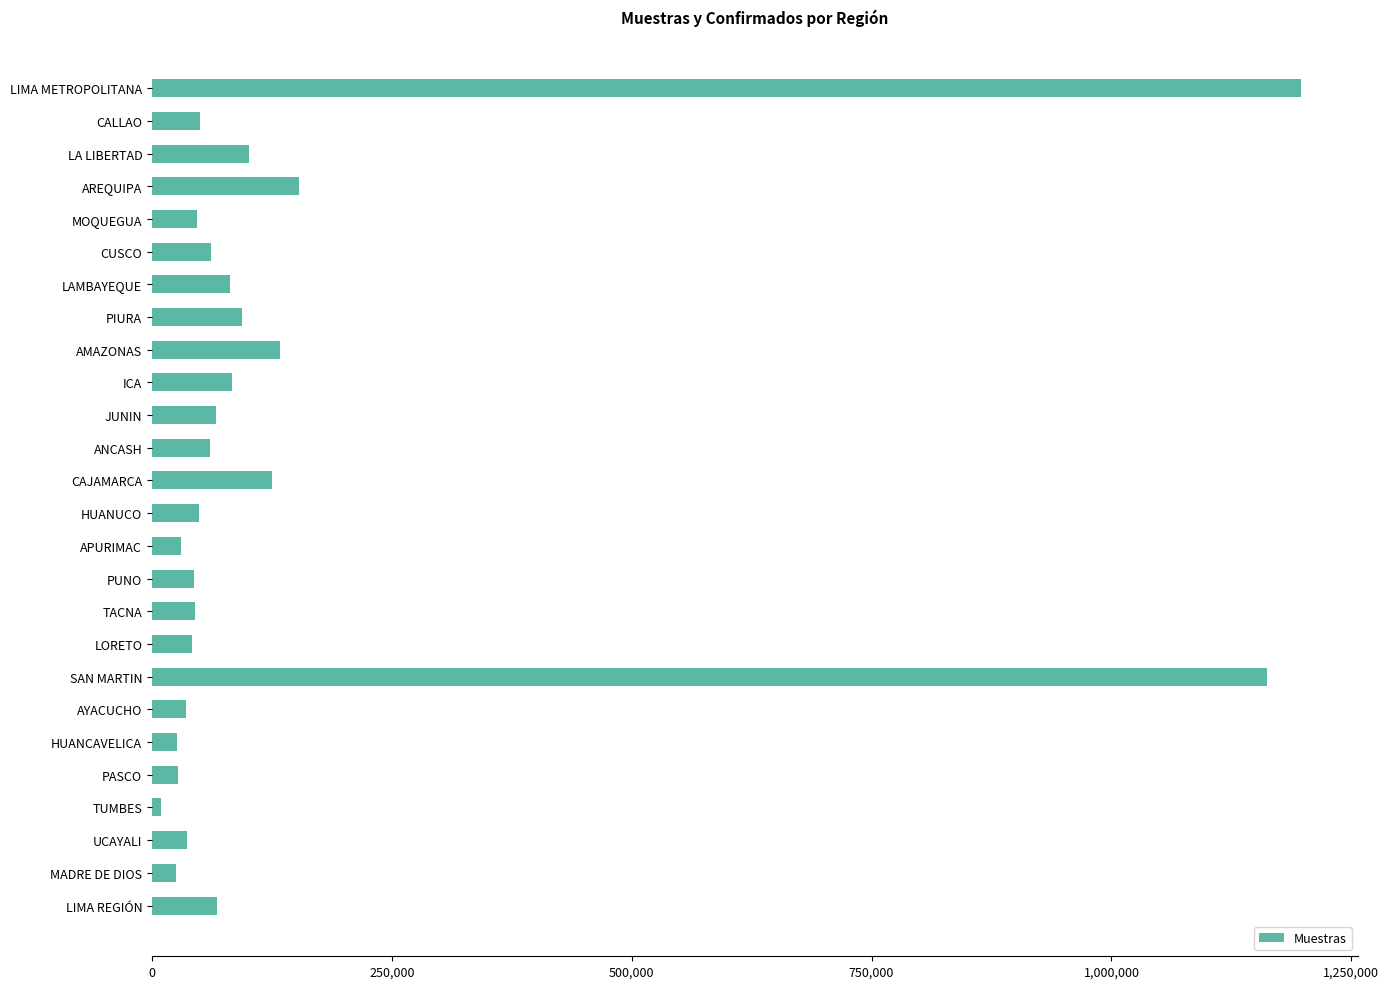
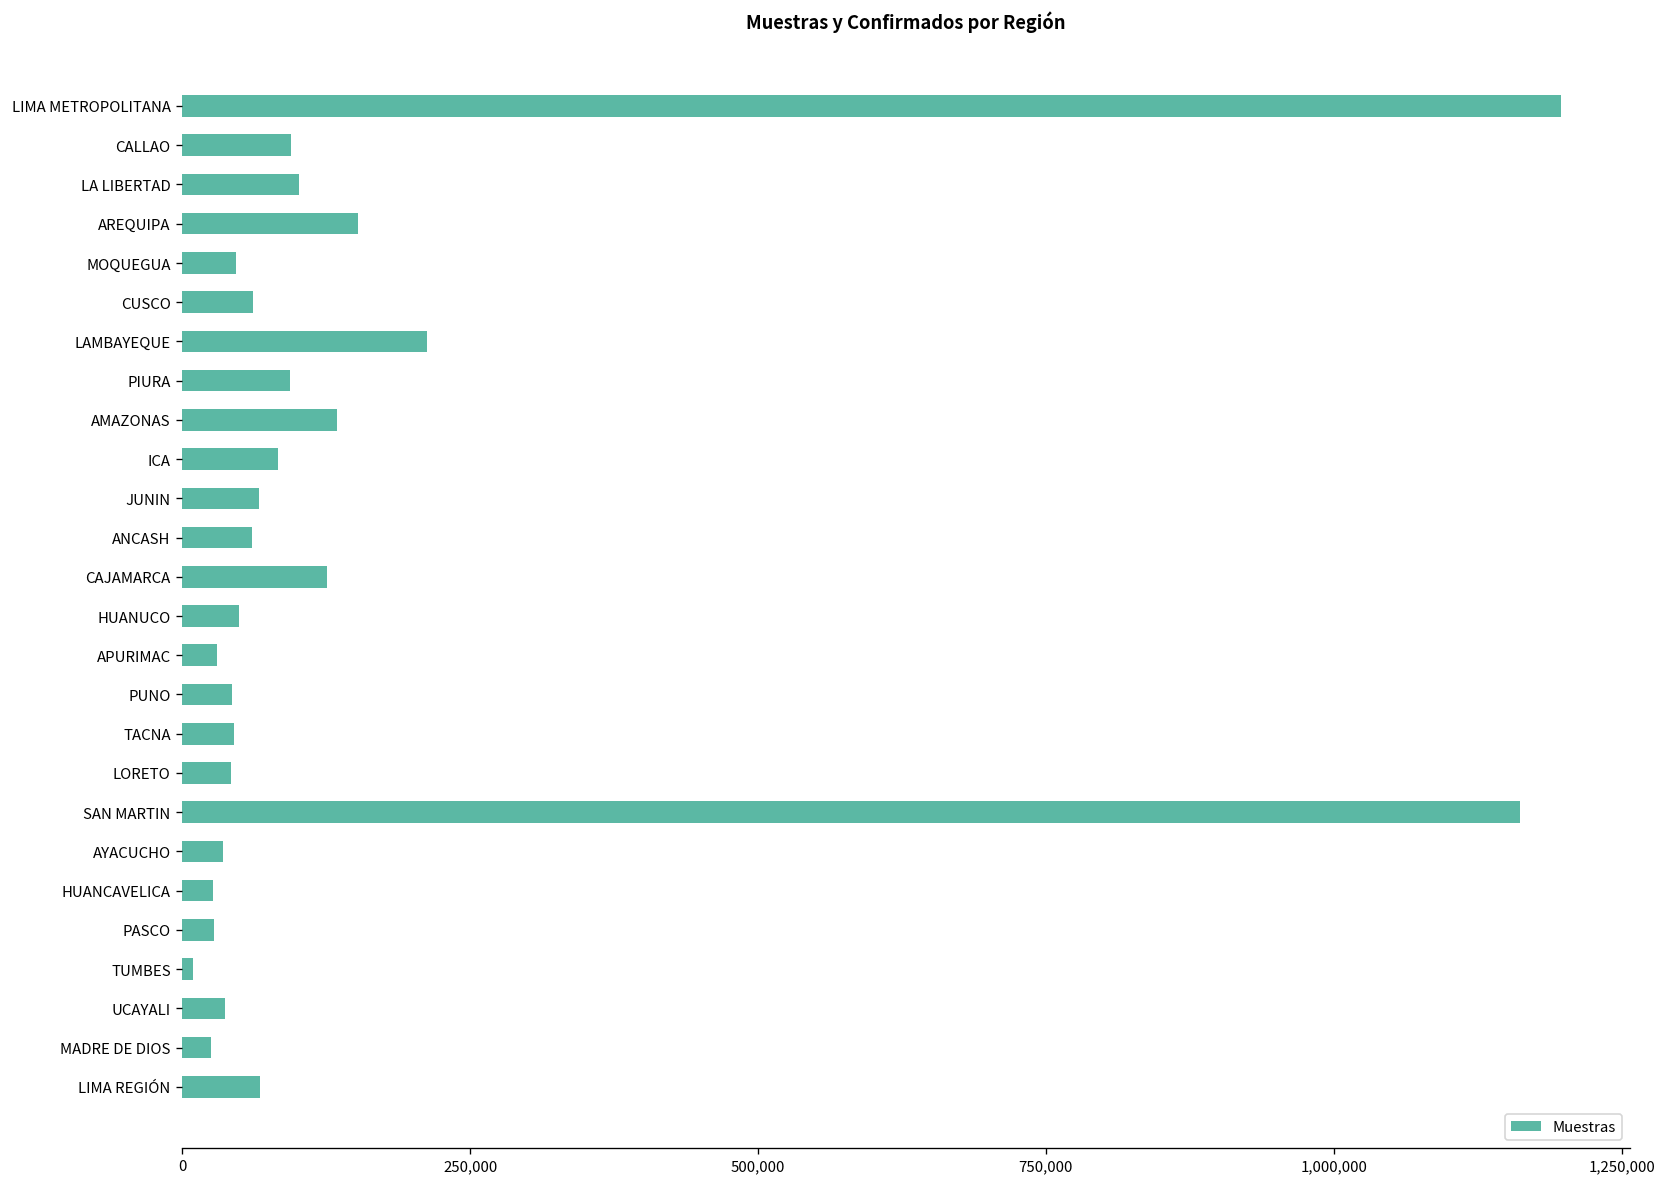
  {
    "LIMA METROPOLITANA": "1,200,000",
-   "CALLAO": "50,000",
+   "CALLAO": "90,000",
    "LA LIBERTAD": "100,000",
    "AREQUIPA": "150,000",
    "MOQUEGUA": "50,000",
    "CUSCO": "60,000",
-   "LAMBAYEQUE": "80,000",
+   "LAMBAYEQUE": "210,000",
    "PIURA": "90,000",
    "AMAZONAS": "130,000",
    "ICA": "80,000",
    "JUNIN": "70,000",
    "ANCASH": "60,000",
    "CAJAMARCA": "130,000",
    "HUANUCO": "50,000",
    "APURIMAC": "30,000",
    "PUNO": "40,000",
    "TACNA": "40,000",
    "LORETO": "40,000",
    "SAN MARTIN": "1,160,000",
    "AYACUCHO": "40,000",
    "HUANCAVELICA": "30,000",
    "PASCO": "30,000",
    "TUMBES": "10,000",
    "UCAYALI": "40,000",
    "MADRE DE DIOS": "20,000",
    "LIMA REGIÓN": "70,000"
  }
